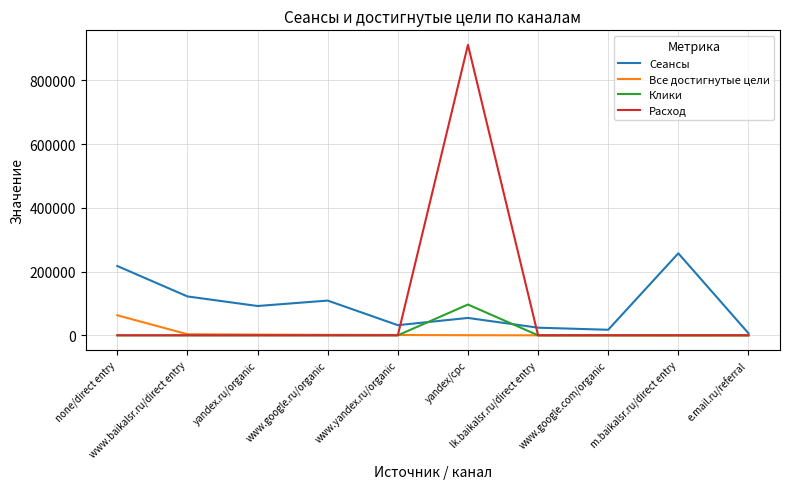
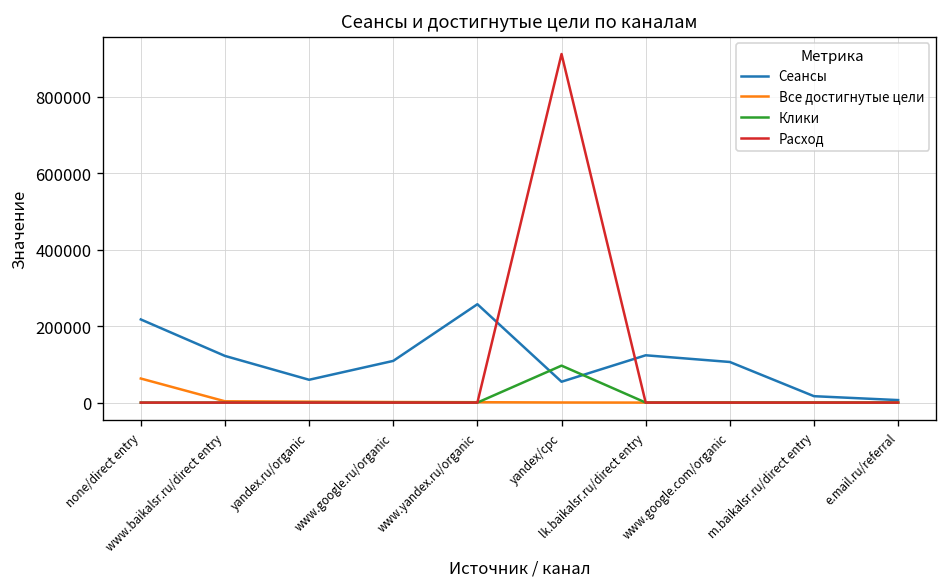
  {
    "Сеансы": {
      "none/direct entry": 220000,
      "www.baikalsr.ru/direct entry": 120000,
-     "yandex.ru/organic": 90000,
+     "yandex.ru/organic": 60000,
      "www.google.ru/organic": 110000,
-     "www.yandex.ru/organic": 30000,
+     "www.yandex.ru/organic": 260000,
      "yandex/cpc": 50000,
-     "lk.baikalsr.ru/direct entry": 20000,
-     "www.google.com/organic": 20000,
-     "m.baikalsr.ru/direct entry": 260000
+     "lk.baikalsr.ru/direct entry": 120000,
+     "www.google.com/organic": 110000,
+     "m.baikalsr.ru/direct entry": 20000
    },
    "Все достигнутые цели": {
      "none/direct entry": 60000,
      "yandex/cpc": 0
    },
    "Клики": {
      "yandex/cpc": 100000
    },
    "Расход": {
      "yandex/cpc": 910000
    }
  }
